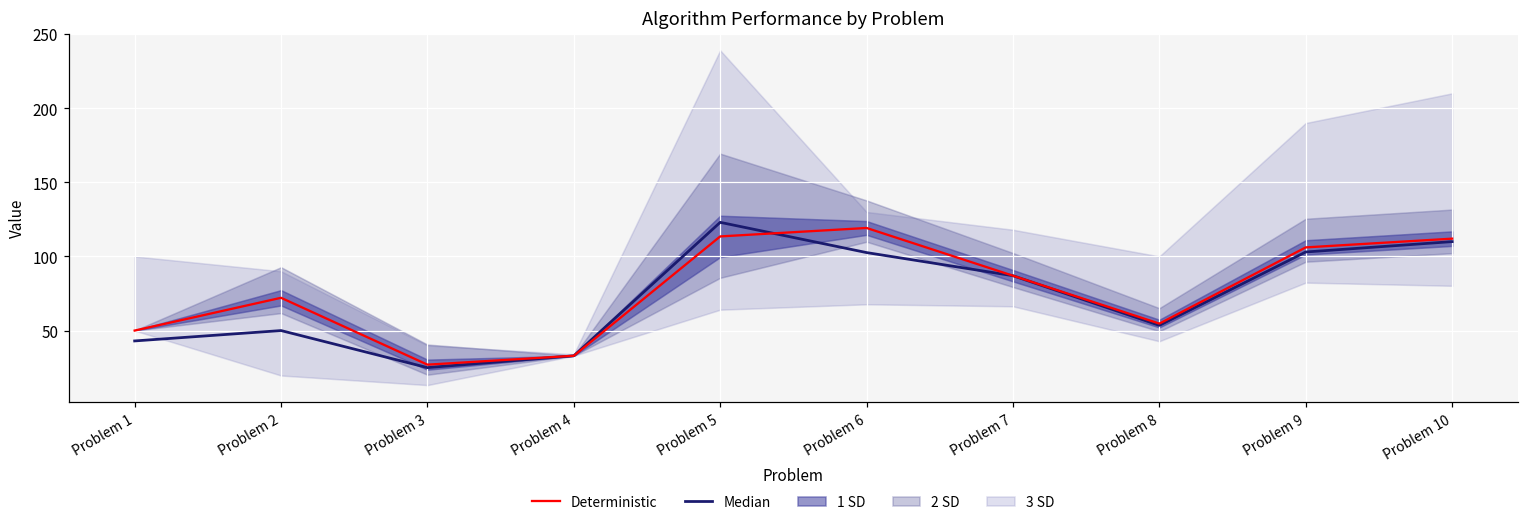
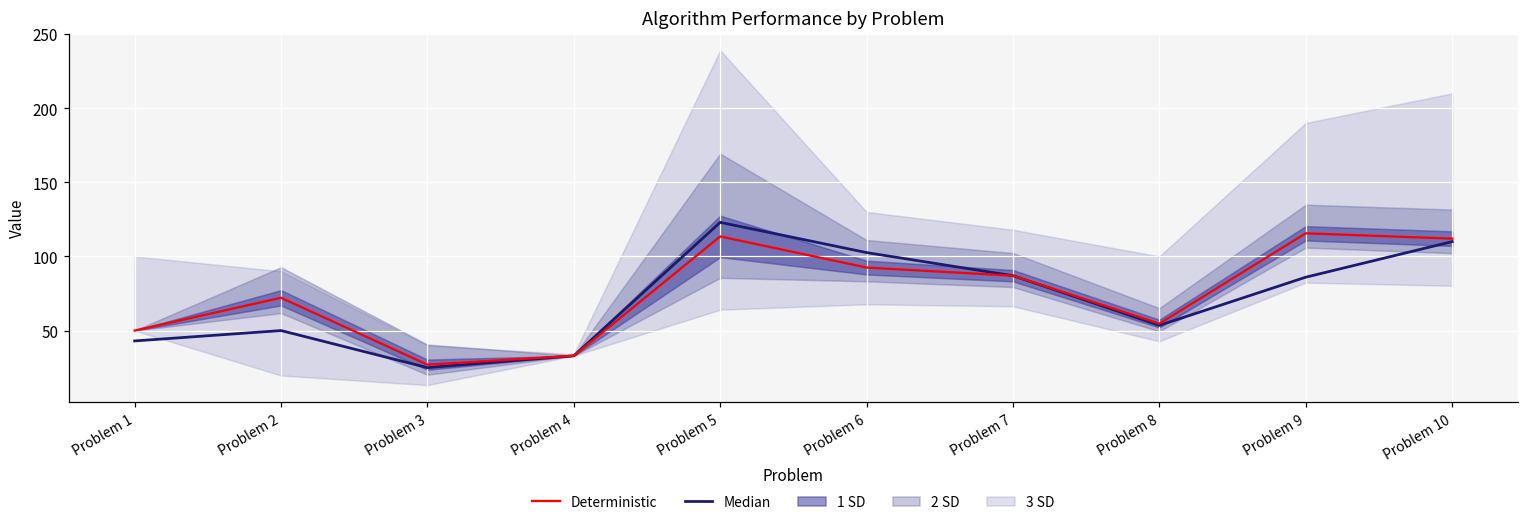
  {
    "Median": {
      "Problem 1": 43,
      "Problem 2": 50,
      "Problem 3": 25,
      "Problem 5": 123,
      "Problem 6": 103,
-     "Problem 9": 103,
+     "Problem 9": 86,
      "Problem 10": 110
    },
    "Deterministic": {
      "Problem 2": 72,
      "Problem 3": 27,
      "Problem 5": 114,
-     "Problem 6": 119,
-     "Problem 9": 106,
+     "Problem 6": 93,
+     "Problem 9": 116,
      "Problem 10": 112
    }
  }
